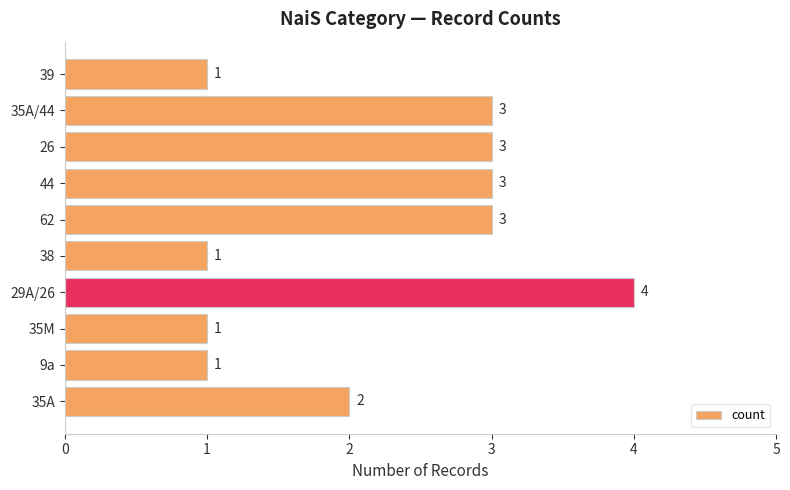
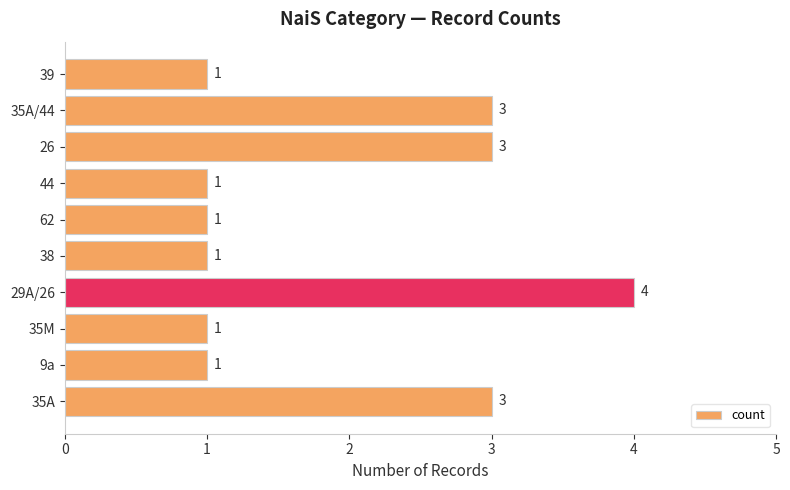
  {
    "39": 1,
    "35A/44": 3,
    "26": 3,
-   "44": 3,
-   "62": 3,
+   "44": 1,
+   "62": 1,
    "38": 1,
    "29A/26": 4,
    "35M": 1,
    "9a": 1,
-   "35A": 2
+   "35A": 3
  }
